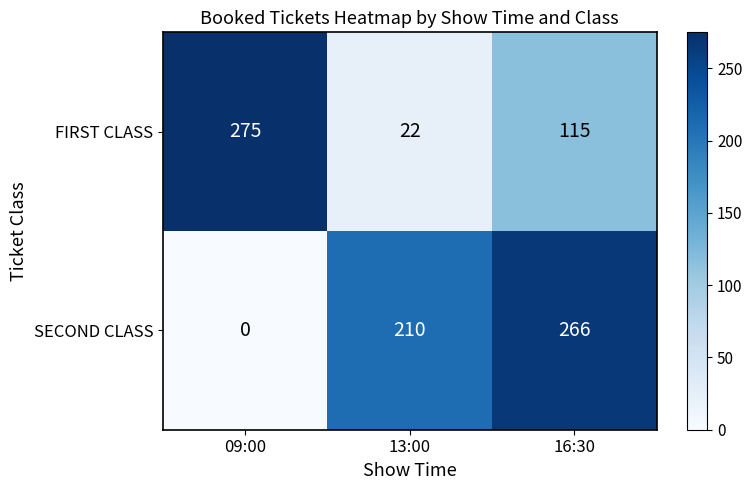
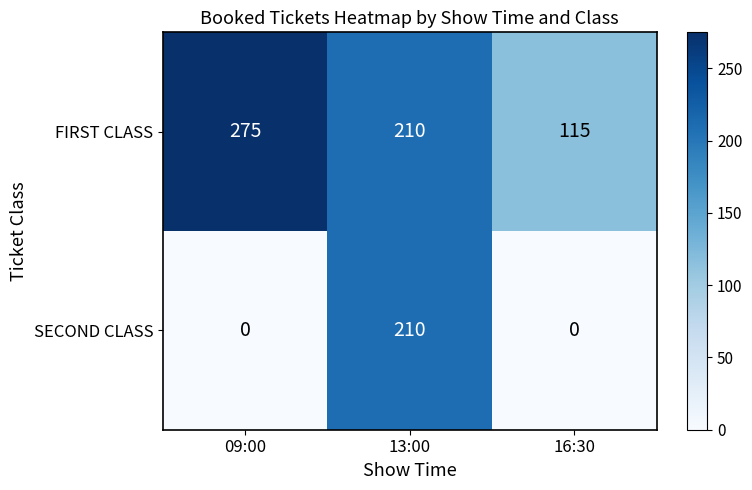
  {
    "FIRST CLASS": {
      "09:00": 275,
-     "13:00": 22,
+     "13:00": 210,
      "16:30": 115
    },
    "SECOND CLASS": {
      "09:00": 0,
      "13:00": 210,
-     "16:30": 266
+     "16:30": 0
    }
  }
